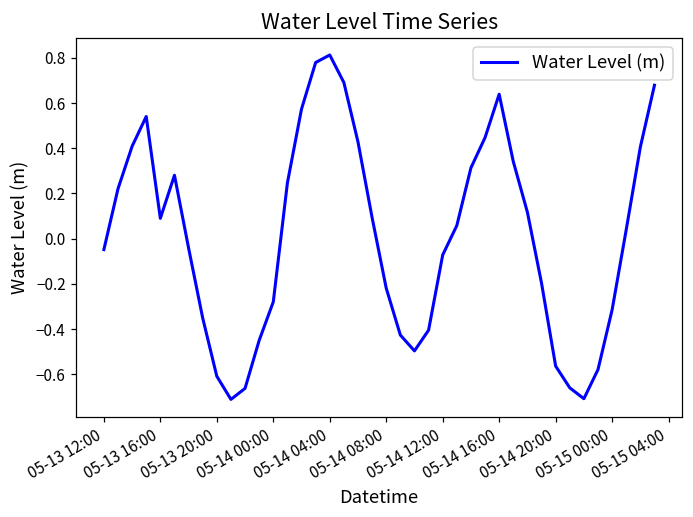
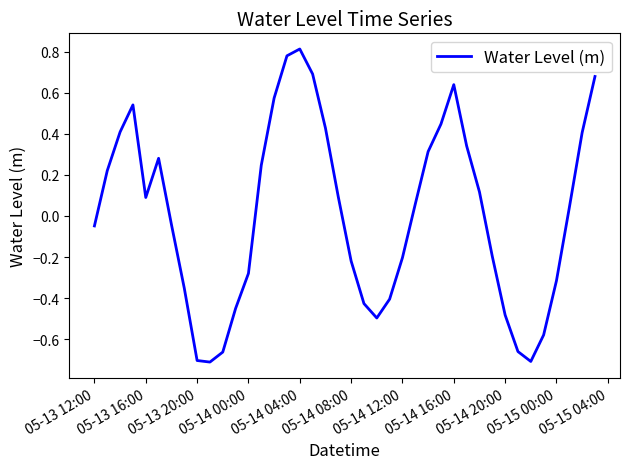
  {
    "05-13 12:00": -0.05,
    "05-13 16:00": 0.09,
-   "05-13 20:00": -0.61,
+   "05-13 20:00": -0.70,
    "05-14 00:00": -0.28,
    "05-14 04:00": 0.81,
    "05-14 08:00": -0.22,
-   "05-14 12:00": -0.07,
+   "05-14 12:00": -0.20,
    "05-14 16:00": 0.64,
-   "05-14 20:00": -0.56,
+   "05-14 20:00": -0.48,
    "05-15 00:00": -0.32
  }
